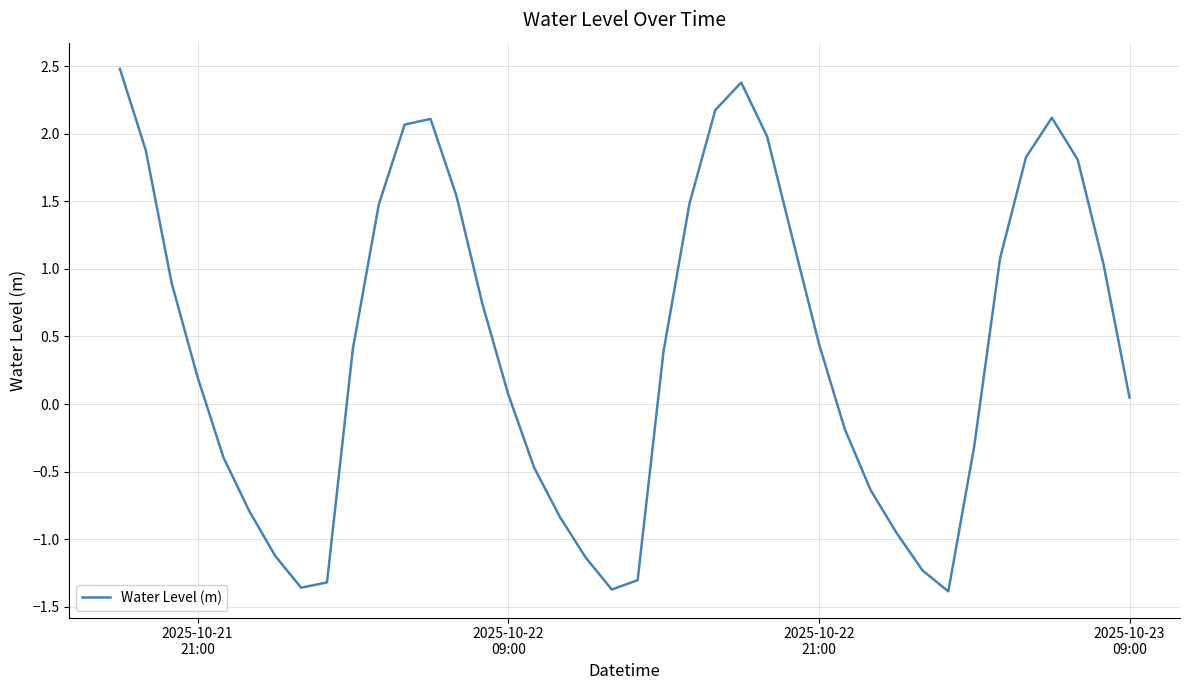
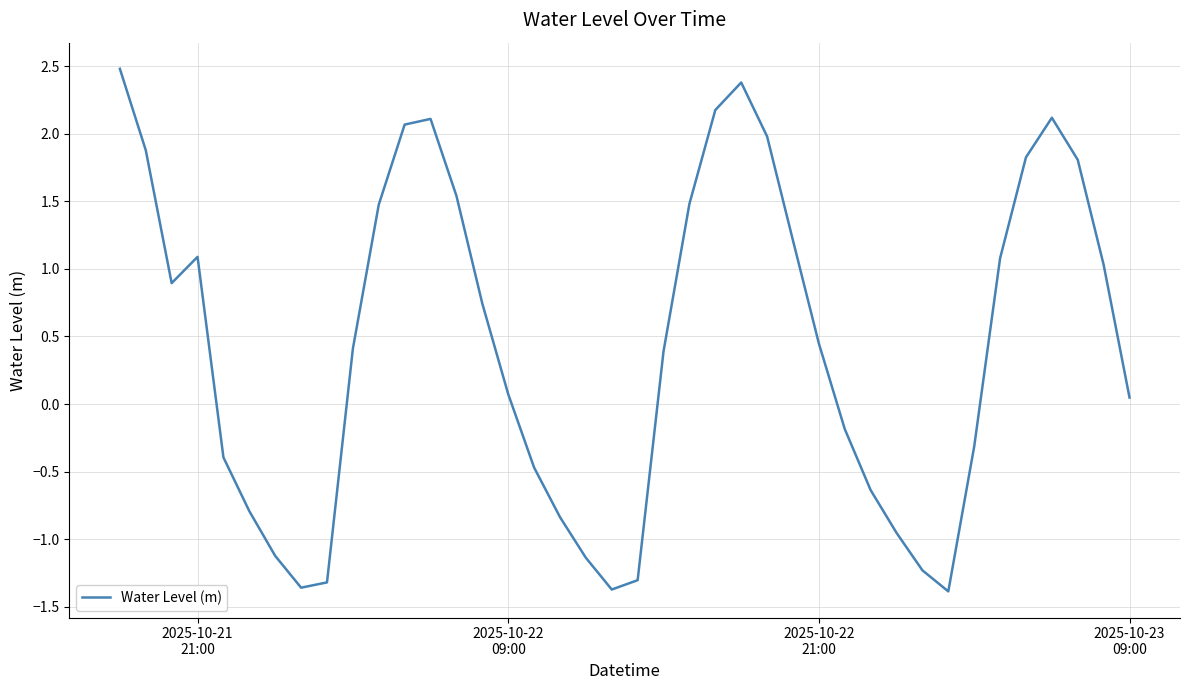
  {
-   "2025-10-21 21:00": 0.20,
+   "2025-10-21 21:00": 1.09,
    "2025-10-22 09:00": 0.07,
    "2025-10-22 21:00": 0.45,
    "2025-10-23 09:00": 0.05
  }
